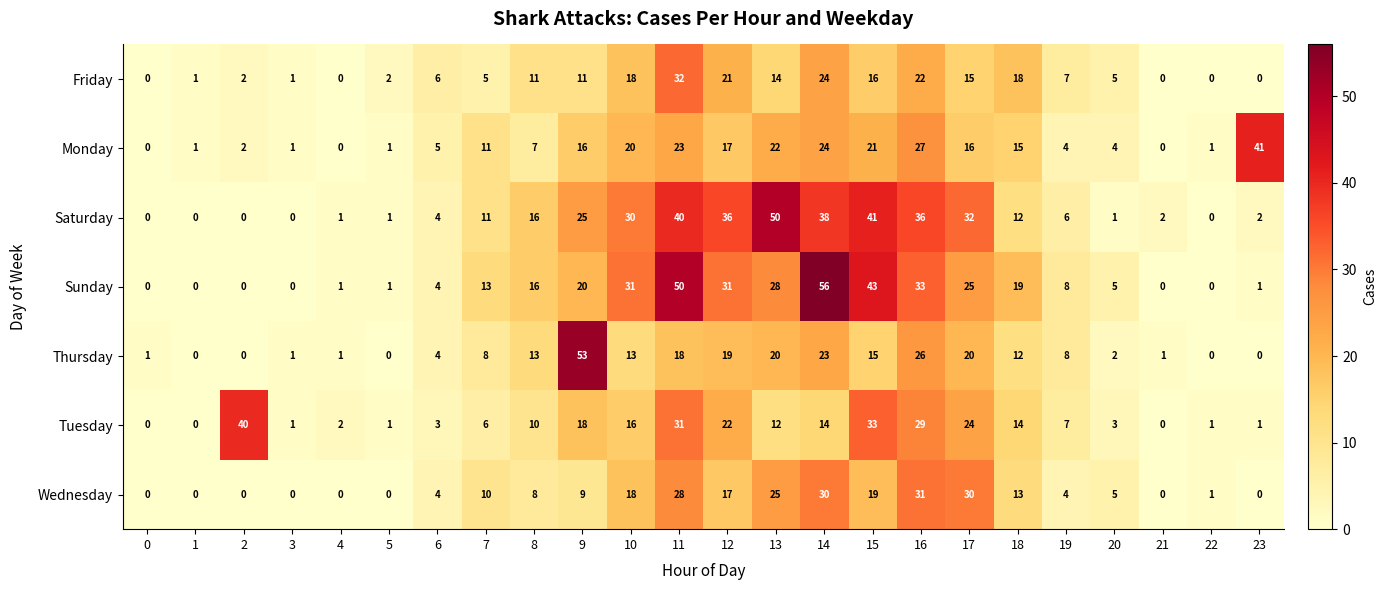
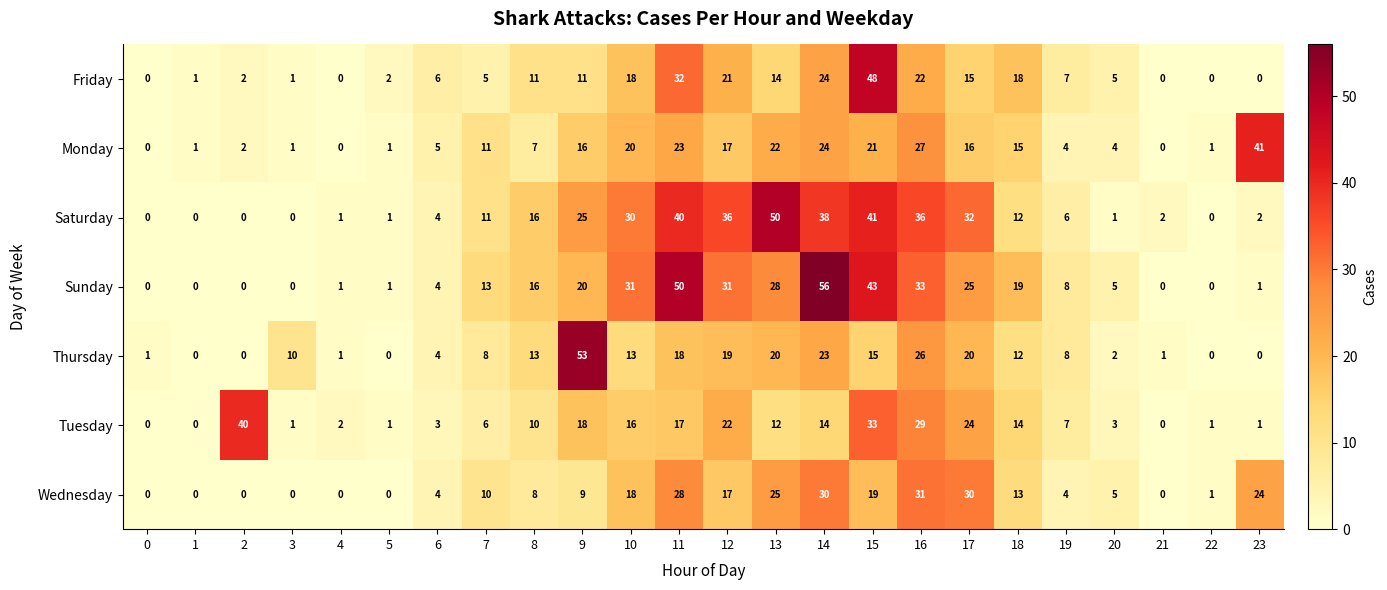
  {
    "Friday": {
      "0": 0,
      "1": 1,
      "2": 2,
      "3": 1,
      "4": 0,
      "5": 2,
      "6": 6,
      "7": 5,
      "8": 11,
      "9": 11,
      "10": 18,
      "11": 32,
      "12": 21,
      "13": 14,
      "14": 24,
-     "15": 16,
+     "15": 48,
      "16": 22,
      "17": 15,
      "18": 18,
      "19": 7,
      "20": 5,
      "21": 0,
      "22": 0,
      "23": 0
    },
    "Monday": {
      "0": 0,
      "1": 1,
      "2": 2,
      "3": 1,
      "4": 0,
      "5": 1,
      "6": 5,
      "7": 11,
      "8": 7,
      "9": 16,
      "10": 20,
      "11": 23,
      "12": 17,
      "13": 22,
      "14": 24,
      "15": 21,
      "16": 27,
      "17": 16,
      "18": 15,
      "19": 4,
      "20": 4,
      "21": 0,
      "22": 1,
      "23": 41
    },
    "Saturday": {
      "0": 0,
      "1": 0,
      "2": 0,
      "3": 0,
      "4": 1,
      "5": 1,
      "6": 4,
      "7": 11,
      "8": 16,
      "9": 25,
      "10": 30,
      "11": 40,
      "12": 36,
      "13": 50,
      "14": 38,
      "15": 41,
      "16": 36,
      "17": 32,
      "18": 12,
      "19": 6,
      "20": 1,
      "21": 2,
      "22": 0,
      "23": 2
    },
    "Sunday": {
      "0": 0,
      "1": 0,
      "2": 0,
      "3": 0,
      "4": 1,
      "5": 1,
      "6": 4,
      "7": 13,
      "8": 16,
      "9": 20,
      "10": 31,
      "11": 50,
      "12": 31,
      "13": 28,
      "14": 56,
      "15": 43,
      "16": 33,
      "17": 25,
      "18": 19,
      "19": 8,
      "20": 5,
      "21": 0,
      "22": 0,
      "23": 1
    },
    "Thursday": {
      "0": 1,
      "1": 0,
      "2": 0,
-     "3": 1,
+     "3": 10,
      "4": 1,
      "5": 0,
      "6": 4,
      "7": 8,
      "8": 13,
      "9": 53,
      "10": 13,
      "11": 18,
      "12": 19,
      "13": 20,
      "14": 23,
      "15": 15,
      "16": 26,
      "17": 20,
      "18": 12,
      "19": 8,
      "20": 2,
      "21": 1,
      "22": 0,
      "23": 0
    },
    "Tuesday": {
      "0": 0,
      "1": 0,
      "2": 40,
      "3": 1,
      "4": 2,
      "5": 1,
      "6": 3,
      "7": 6,
      "8": 10,
      "9": 18,
      "10": 16,
-     "11": 31,
+     "11": 17,
      "12": 22,
      "13": 12,
      "14": 14,
      "15": 33,
      "16": 29,
      "17": 24,
      "18": 14,
      "19": 7,
      "20": 3,
      "21": 0,
      "22": 1,
      "23": 1
    },
    "Wednesday": {
      "0": 0,
      "1": 0,
      "2": 0,
      "3": 0,
      "4": 0,
      "5": 0,
      "6": 4,
      "7": 10,
      "8": 8,
      "9": 9,
      "10": 18,
      "11": 28,
      "12": 17,
      "13": 25,
      "14": 30,
      "15": 19,
      "16": 31,
      "17": 30,
      "18": 13,
      "19": 4,
      "20": 5,
      "21": 0,
      "22": 1,
-     "23": 0
+     "23": 24
    }
  }
